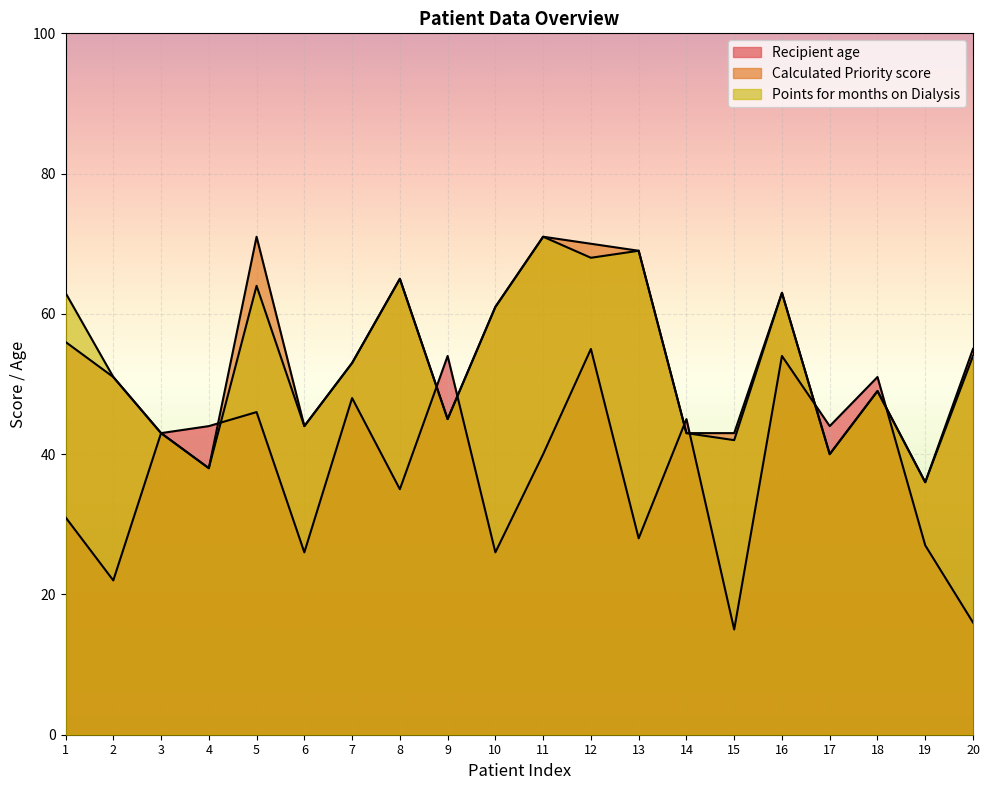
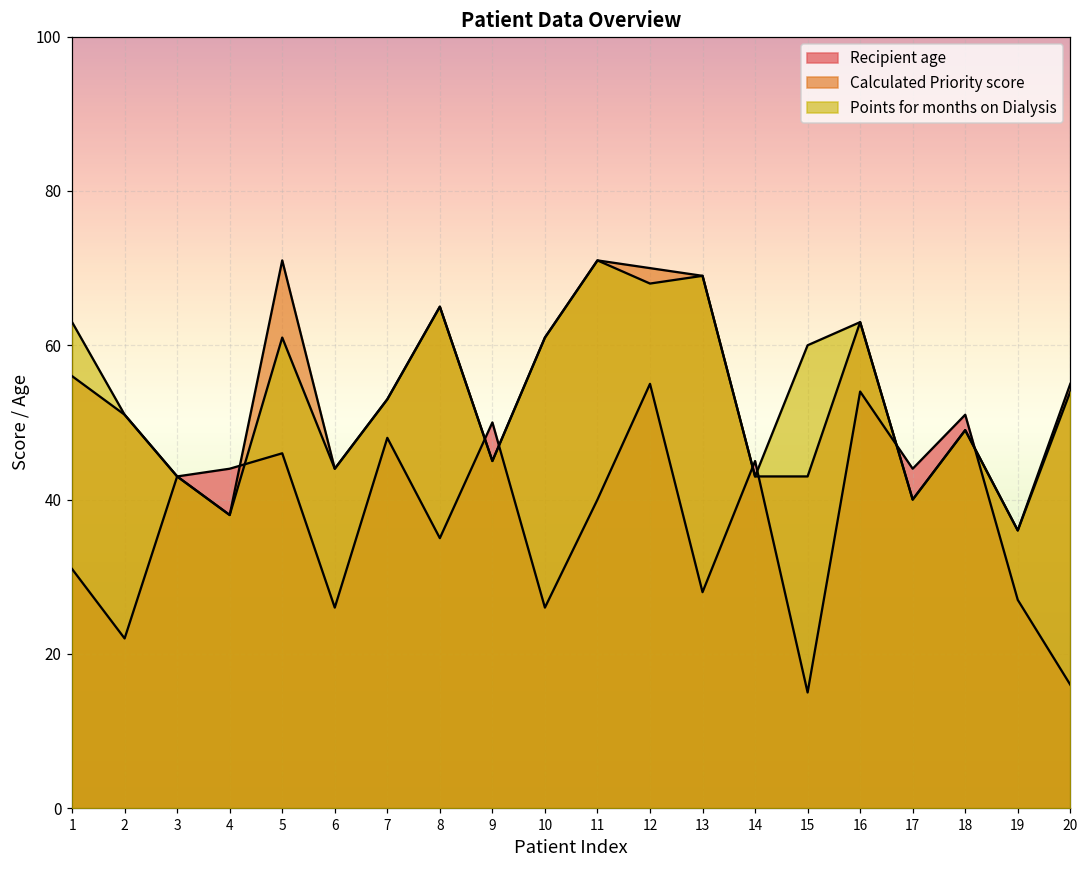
  {
    "Recipient age": {
      "1": 31,
      "2": 22,
      "4": 44,
      "5": 46,
      "6": 26,
      "7": 48,
      "8": 35,
-     "9": 54,
+     "9": 50,
      "10": 26,
      "11": 40,
      "12": 55,
      "13": 28,
      "14": 45,
      "15": 15,
      "16": 54,
      "17": 44,
      "18": 51,
      "19": 27,
      "20": 16
    },
    "Calculated Priority score": {
      "1": 56,
      "5": 71,
      "12": 70,
      "15": 43,
      "20": 55
    },
    "Points for months on Dialysis": {
      "1": 63,
-     "5": 64,
+     "5": 61,
      "12": 68,
-     "15": 42,
+     "15": 60,
      "20": 54
    }
  }
